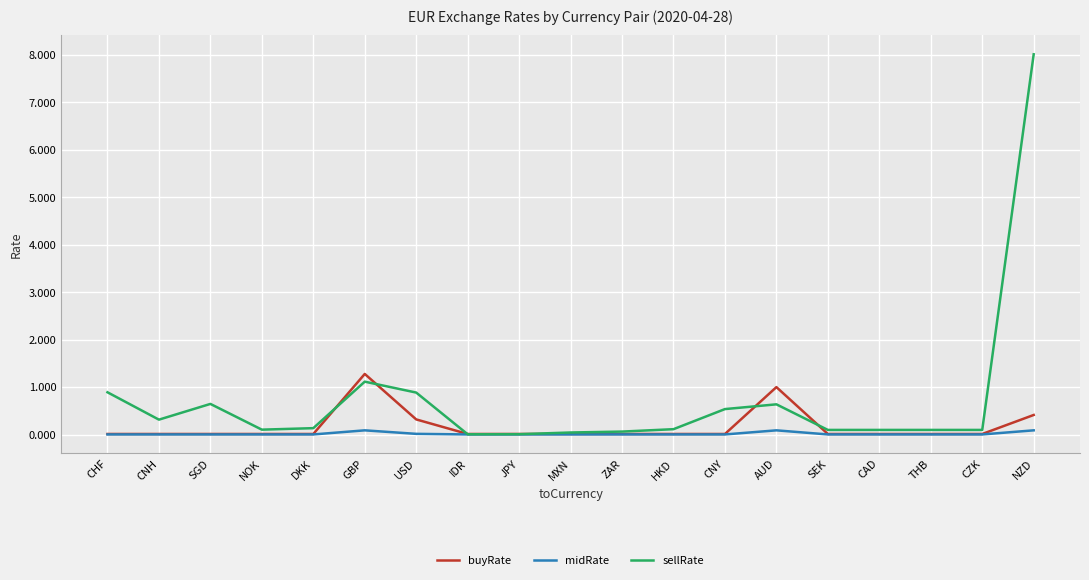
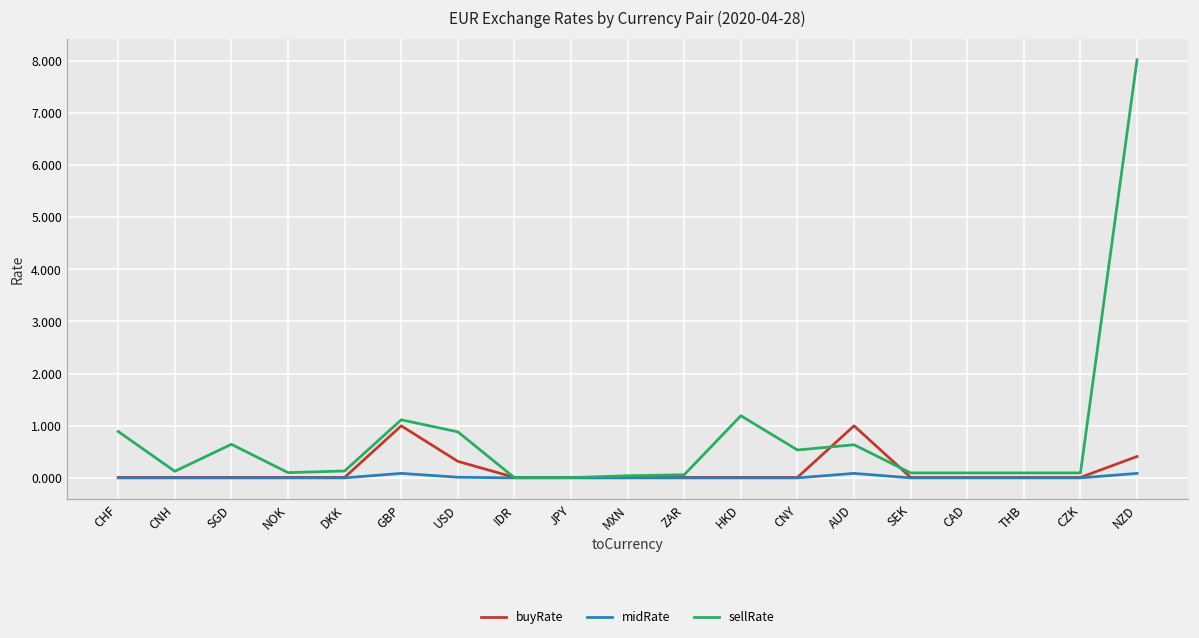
  {
    "buyRate": {
-     "GBP": 1.3,
+     "GBP": 1.0,
      "USD": 0.3,
      "AUD": 1.0,
      "NZD": 0.4
    },
    "midRate": {
      "GBP": 0.1,
      "USD": 0.0,
      "AUD": 0.1,
      "NZD": 0.1
    },
    "sellRate": {
      "CHF": 0.9,
-     "CNH": 0.3,
+     "CNH": 0.1,
      "SGD": 0.6,
      "NOK": 0.1,
      "DKK": 0.1,
      "GBP": 1.1,
      "USD": 0.9,
-     "HKD": 0.1,
+     "HKD": 1.2,
      "CNY": 0.5,
      "AUD": 0.6,
      "SEK": 0.1,
      "CAD": 0.1,
      "THB": 0.1,
      "CZK": 0.1,
      "NZD": 8.0
    }
  }
